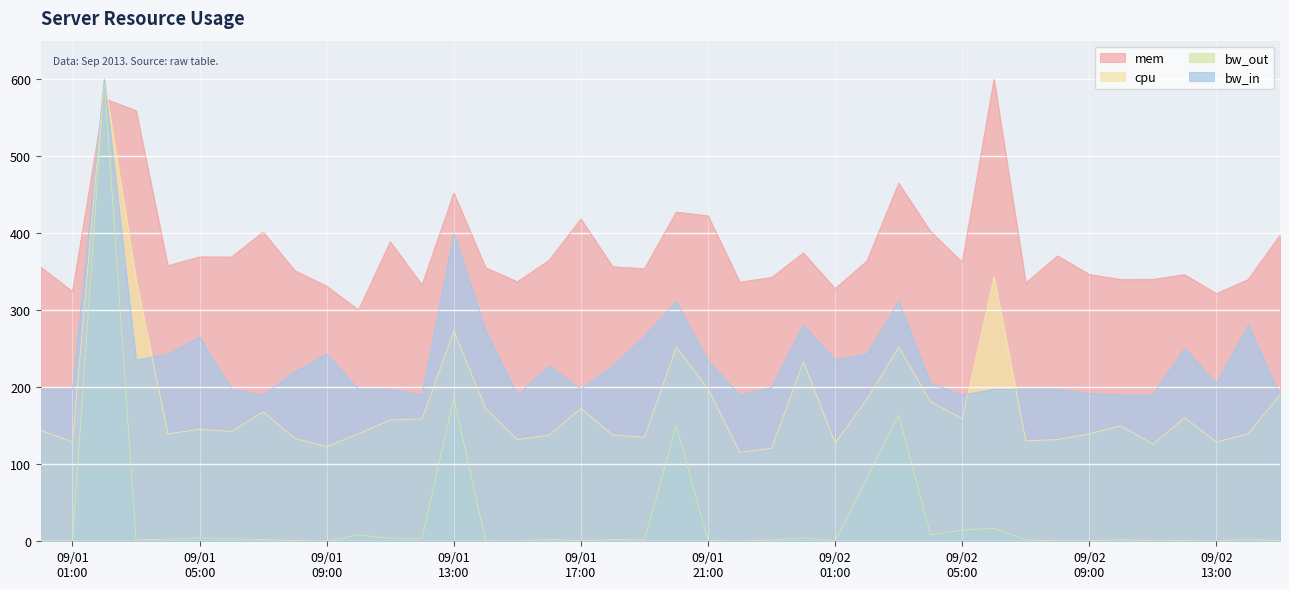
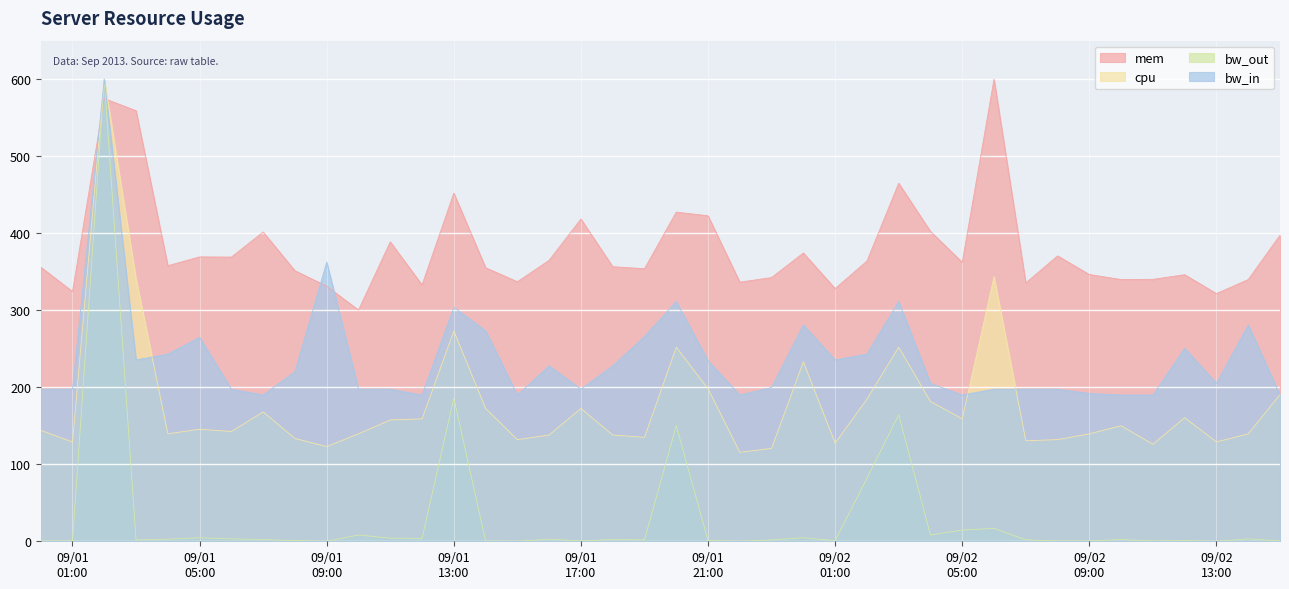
  {
    "bw_in": {
      "09/01 01:00": 200,
      "09/01 05:00": 260,
-     "09/01 09:00": 240,
-     "09/01 13:00": 400,
+     "09/01 09:00": 360,
+     "09/01 13:00": 300,
      "09/01 17:00": 200,
      "09/01 21:00": 230,
      "09/02 01:00": 240,
      "09/02 05:00": 190,
      "09/02 09:00": 190,
      "09/02 13:00": 210
    }
  }
